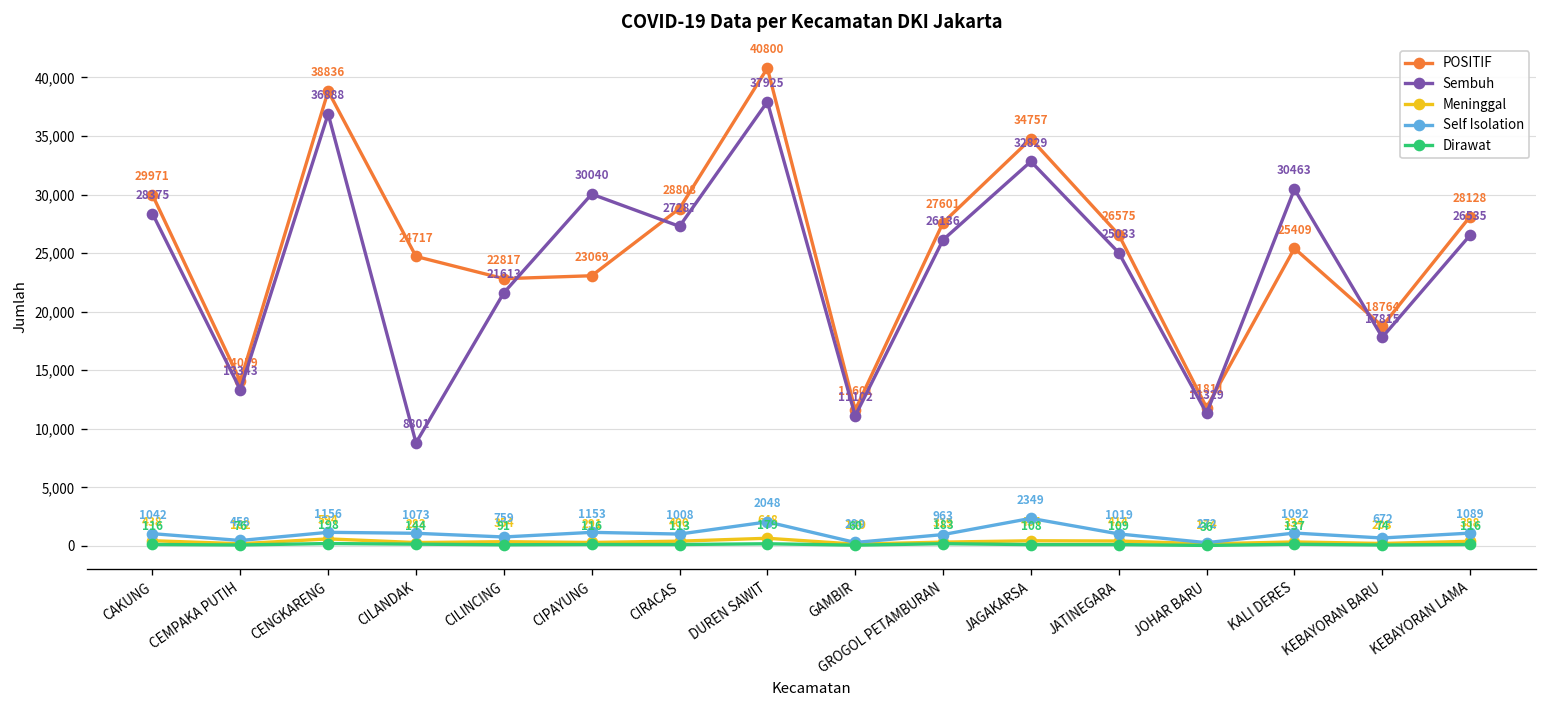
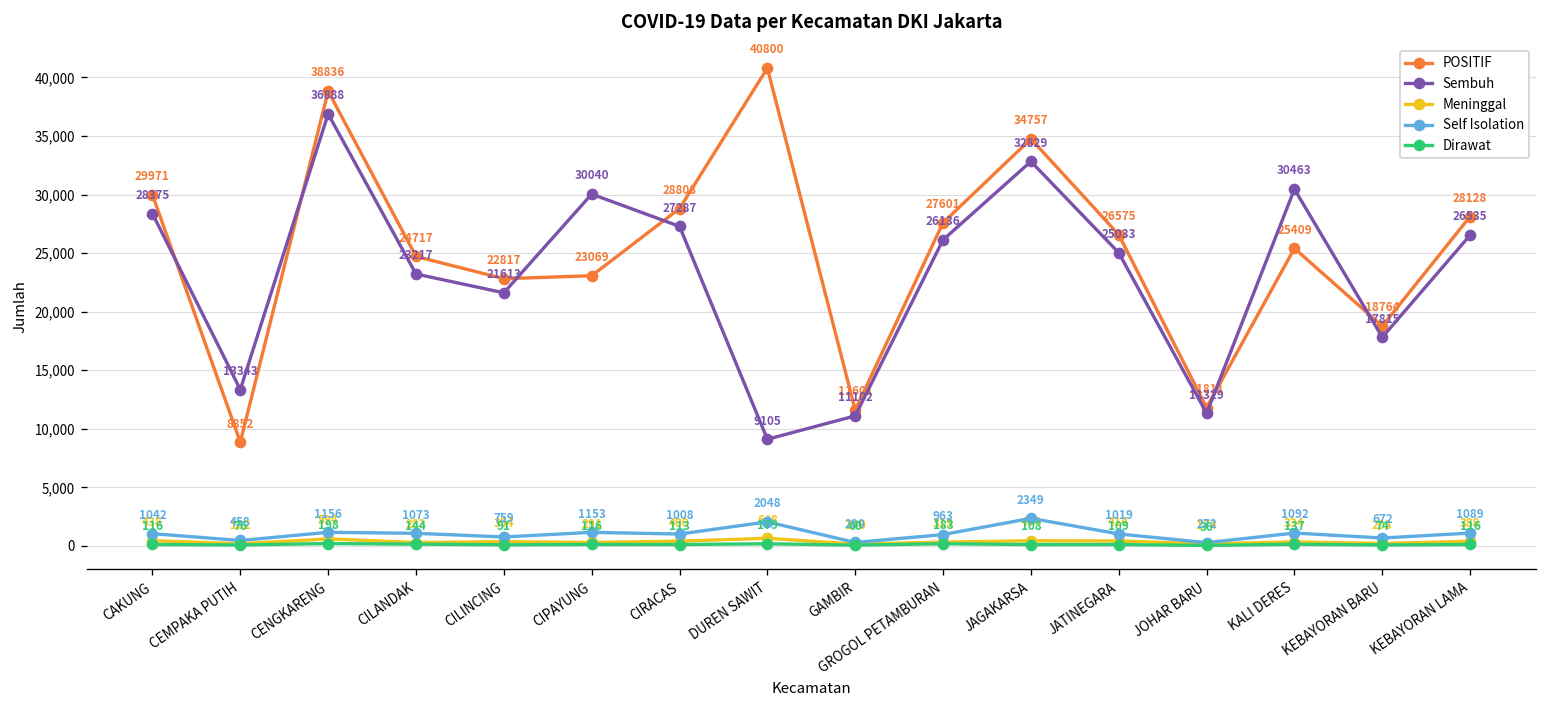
  {
    "POSITIF": {
      "CAKUNG": 29971,
-     "CEMPAKA PUTIH": 14059,
+     "CEMPAKA PUTIH": 8852,
      "CENGKARENG": 38836,
      "CILANDAK": 24717,
      "CILINCING": 22817,
      "CIPAYUNG": 23069,
      "CIRACAS": 28808,
      "DUREN SAWIT": 40800,
      "GROGOL PETAMBURAN": 27601,
      "JAGAKARSA": 34757,
      "JATINEGARA": 26575,
      "KALI DERES": 25409,
      "KEBAYORAN BARU": 18764,
      "KEBAYORAN LAMA": 28128
    },
    "Sembuh": {
-     "CILANDAK": 8801,
+     "CILANDAK": 23217,
      "CIPAYUNG": 30040,
-     "DUREN SAWIT": 37925,
+     "DUREN SAWIT": 9105,
      "KALI DERES": 30463
    },
    "Self Isolation": {
      "CIPAYUNG": 1153,
      "DUREN SAWIT": 2048,
      "JAGAKARSA": 2349
    }
  }
